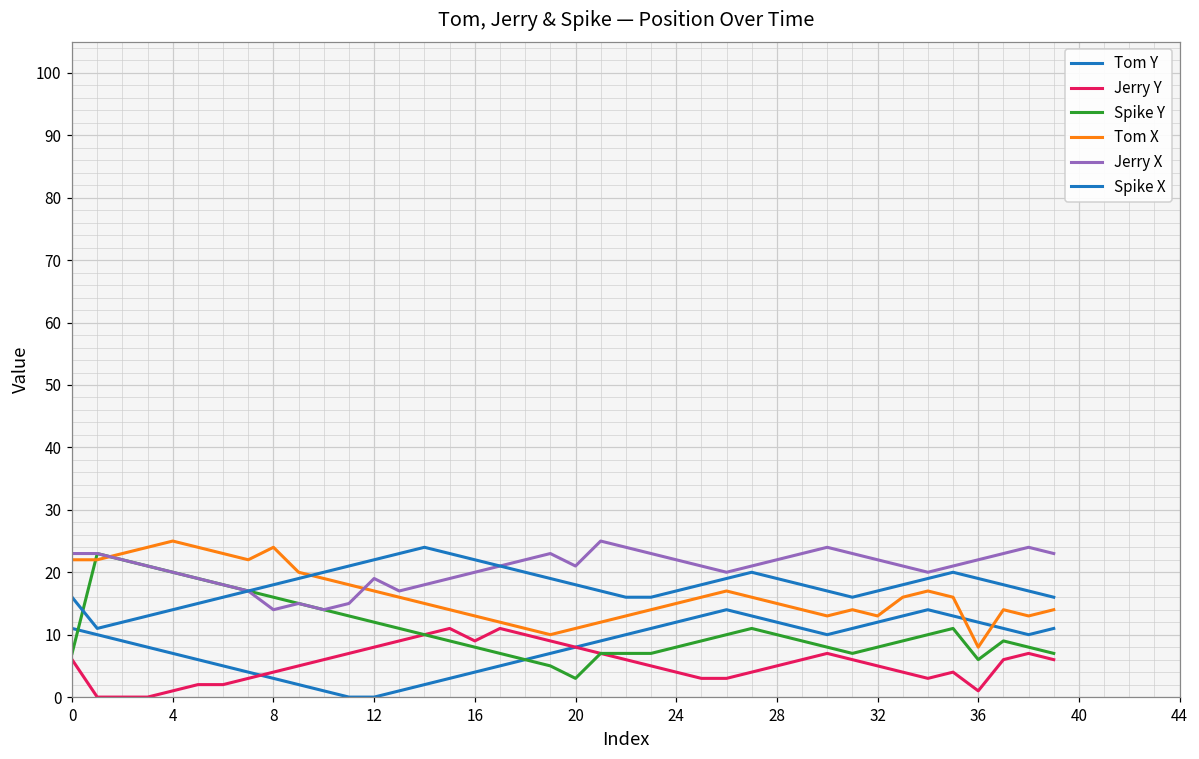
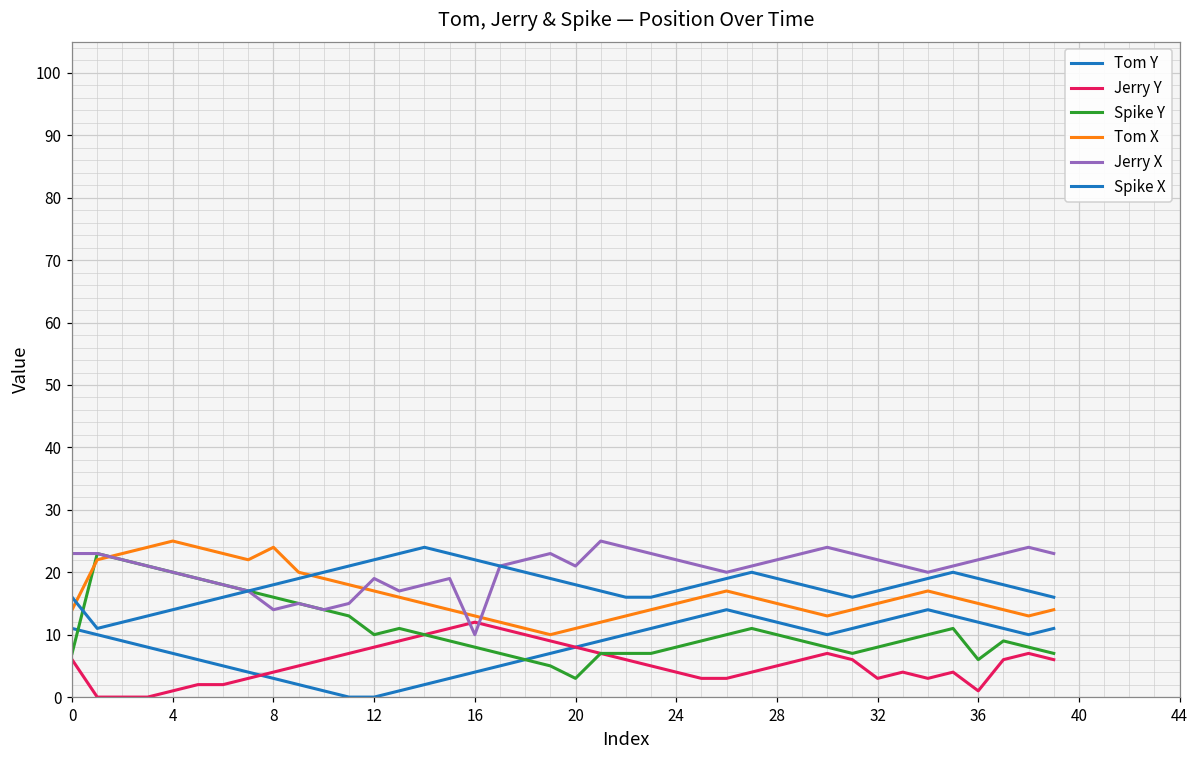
  {
    "Jerry Y": {
      "0": 6,
      "4": 1,
      "8": 4,
      "12": 8,
-     "16": 9,
+     "16": 12,
      "24": 4,
      "28": 5,
-     "32": 5,
+     "32": 3,
      "36": 1
    },
    "Spike Y": {
      "0": 7,
      "8": 16,
-     "12": 12,
+     "12": 10,
      "16": 8,
      "20": 3,
      "24": 8,
      "28": 10,
      "32": 8,
      "36": 6
    },
    "Tom X": {
-     "0": 22,
+     "0": 14,
      "4": 25,
      "8": 24,
      "12": 17,
      "16": 13,
      "20": 11,
      "24": 15,
      "28": 15,
-     "32": 13,
-     "36": 8
+     "32": 15,
+     "36": 15
    },
    "Jerry X": {
      "0": 23,
      "8": 14,
      "12": 19,
-     "16": 20,
+     "16": 10,
      "20": 21,
      "24": 22,
      "28": 22,
      "32": 22,
      "36": 22
    }
  }
